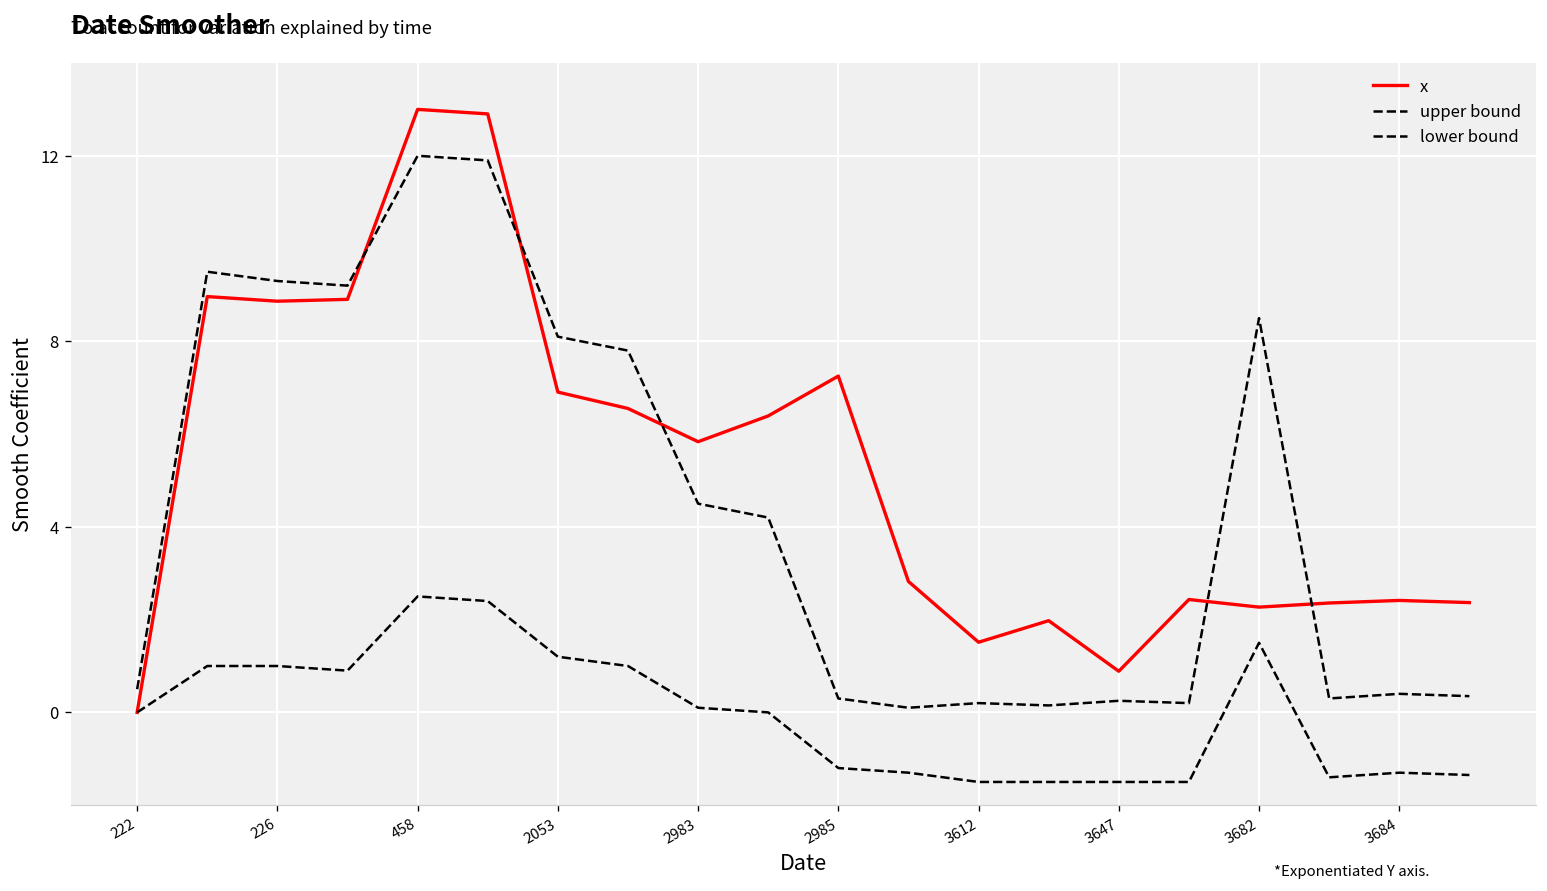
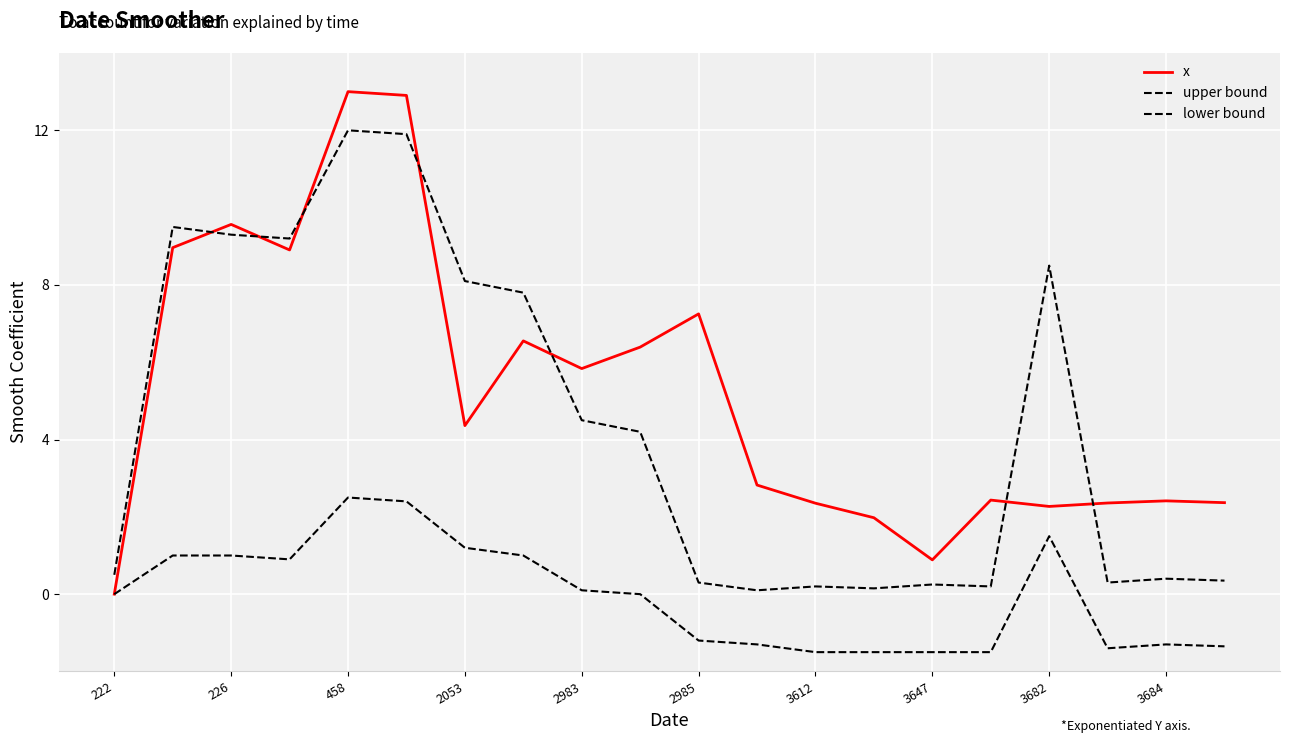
  {
    "x": {
-     "226": 8.9,
+     "226": 9.6,
      "458": 13.0,
-     "2053": 6.9,
+     "2053": 4.4,
      "2983": 5.8,
      "2985": 7.3,
-     "3612": 1.5,
+     "3612": 2.4,
      "3647": 0.9,
      "3682": 2.3,
      "3684": 2.4
    }
  }
